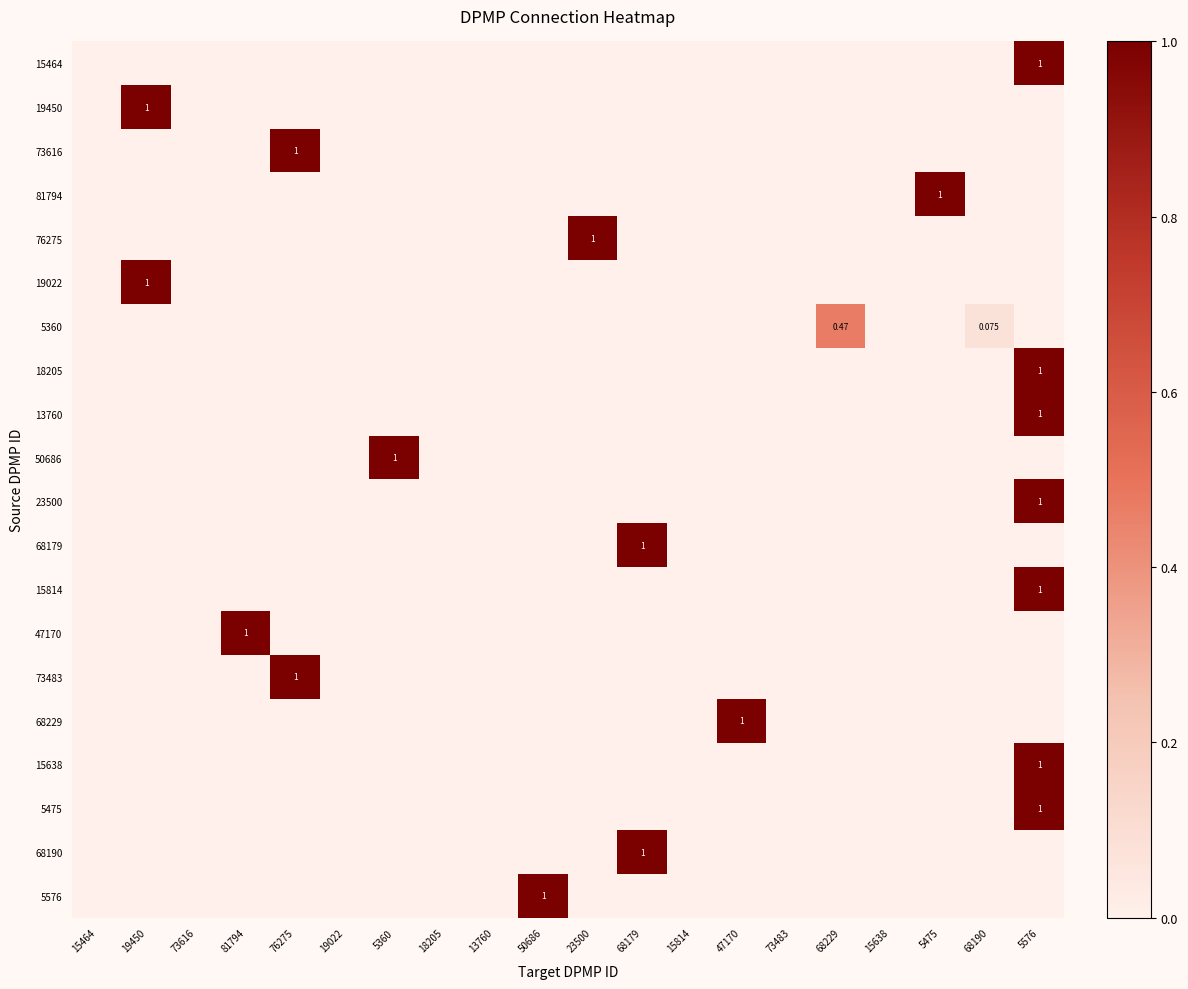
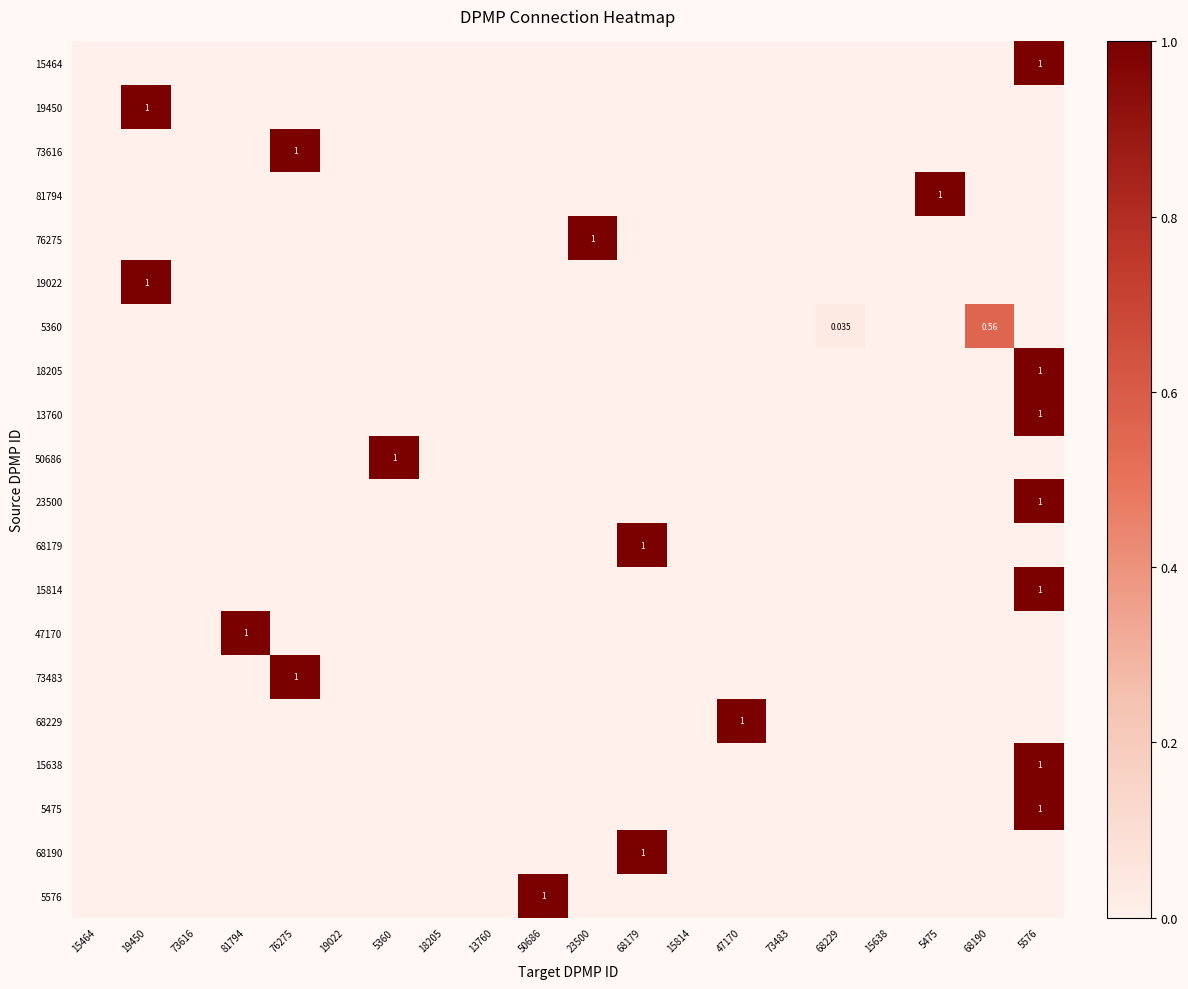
  {
    "15464": {
      "5576": 1
    },
    "19450": {
      "19450": 1
    },
    "73616": {
      "76275": 1
    },
    "81794": {
      "5475": 1
    },
    "76275": {
      "23500": 1
    },
    "19022": {
      "19450": 1
    },
    "5360": {
-     "68229": 0.47,
-     "68190": 0.075
+     "68229": 0.035,
+     "68190": 0.56
    },
    "18205": {
      "5576": 1
    },
    "13760": {
      "5576": 1
    },
    "50686": {
      "5360": 1
    },
    "23500": {
      "5576": 1
    },
    "68179": {
      "68179": 1
    },
    "15814": {
      "5576": 1
    },
    "47170": {
      "81794": 1
    },
    "73483": {
      "76275": 1
    },
    "68229": {
      "47170": 1
    },
    "15638": {
      "5576": 1
    },
    "5475": {
      "5576": 1
    },
    "68190": {
      "68179": 1
    },
    "5576": {
      "50686": 1
    }
  }
